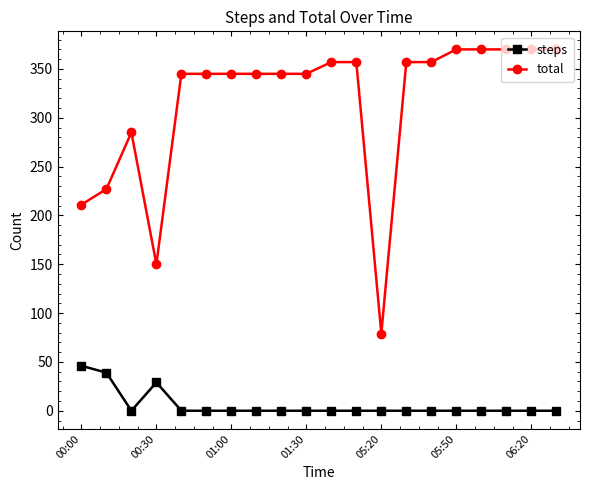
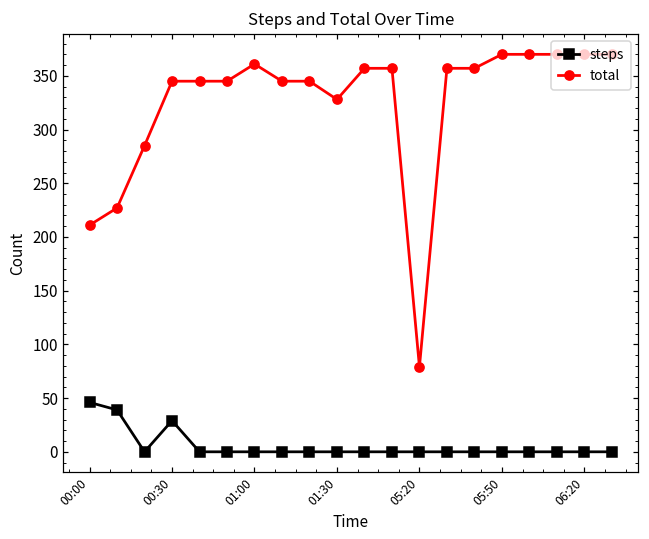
  {
    "steps": {
      "00:00": 50,
      "00:30": 30,
      "01:00": 0,
      "01:30": 0,
      "05:20": 0,
      "05:50": 0,
      "06:20": 0
    },
    "total": {
      "00:00": 210,
-     "00:30": 150,
-     "01:00": 350,
-     "01:30": 350,
+     "00:30": 350,
+     "01:00": 360,
+     "01:30": 330,
      "05:20": 80,
      "05:50": 370
    }
  }
